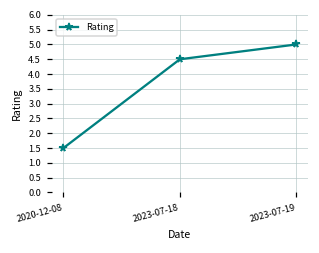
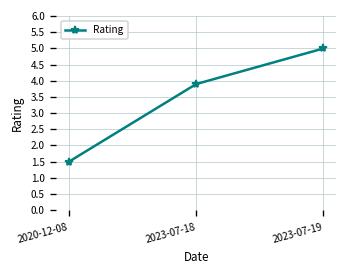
  {
    "2020-12-08": 1.5,
-   "2023-07-18": 4.5,
+   "2023-07-18": 3.9,
    "2023-07-19": 5.0
  }
